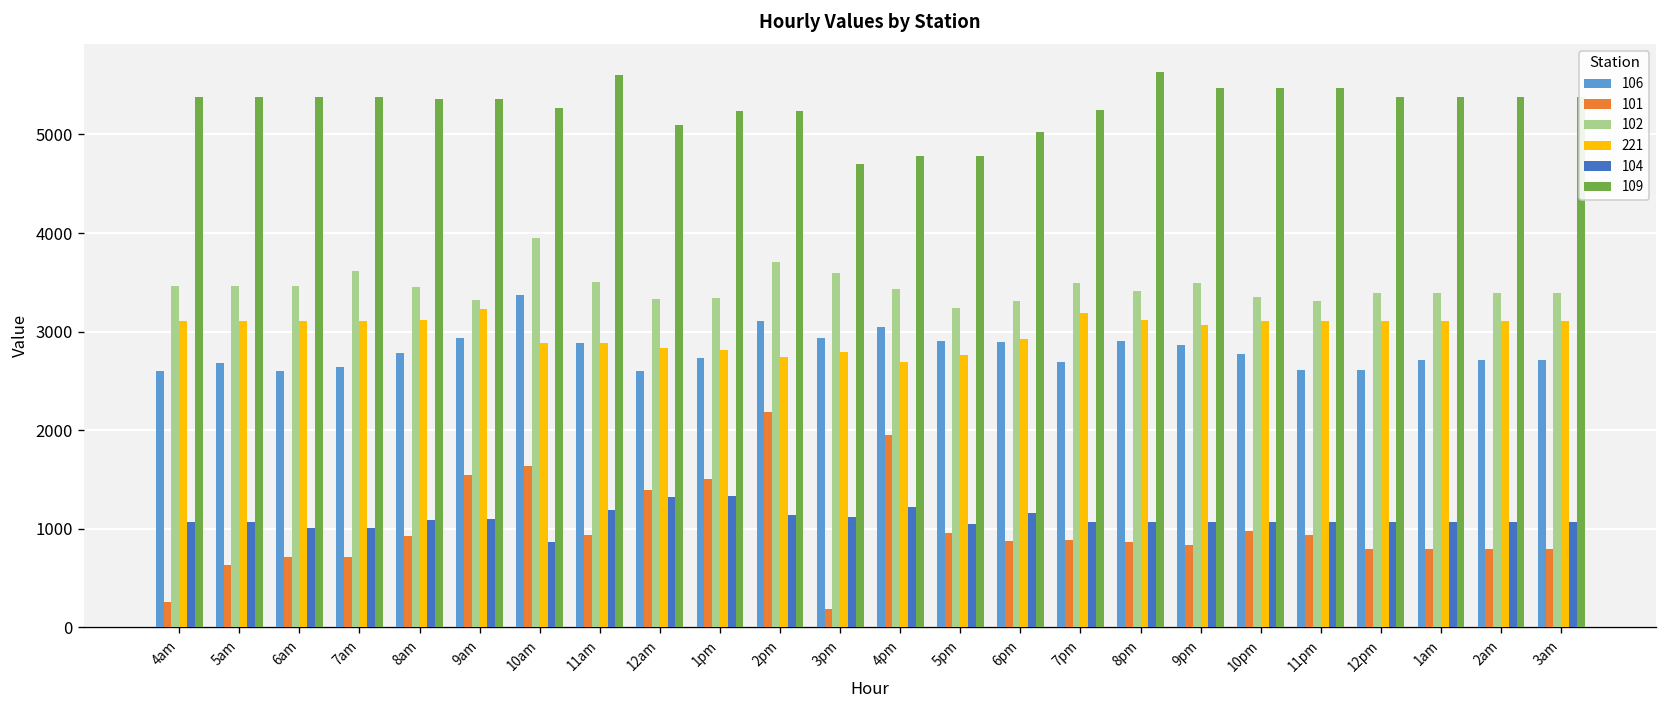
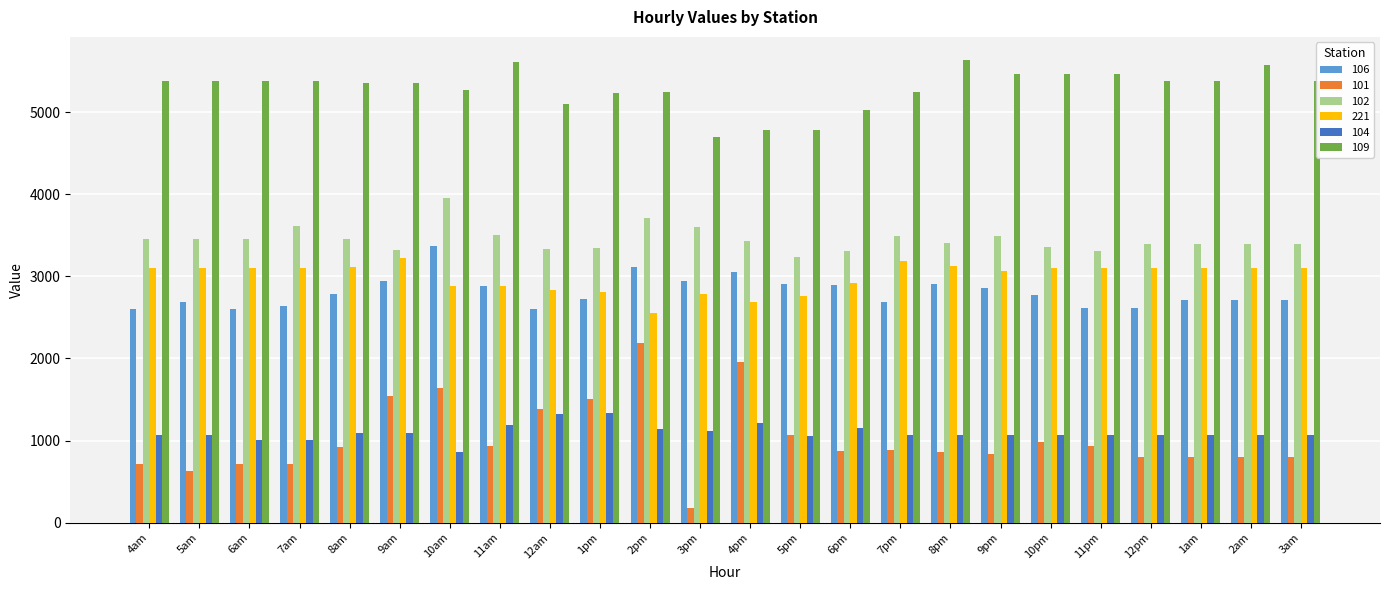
  {
    "101": {
-     "4am": 300,
+     "4am": 700,
      "5am": 600,
      "6am": 700,
      "7am": 700,
      "8am": 900,
      "9am": 1500,
      "10am": 1600,
      "11am": 900,
      "12am": 1400,
      "1pm": 1500,
      "2pm": 2200,
      "3pm": 200,
      "4pm": 2000,
-     "5pm": 1000,
+     "5pm": 1100,
      "6pm": 900,
      "7pm": 900,
      "8pm": 900,
      "9pm": 800,
      "10pm": 1000,
      "11pm": 900,
      "12pm": 800,
      "1am": 800,
      "2am": 800,
      "3am": 800
    },
    "102": {
      "4am": 3500,
      "5am": 3500,
      "6am": 3500,
      "7am": 3600,
      "8am": 3500,
      "9am": 3300,
      "10am": 4000,
      "11am": 3500,
      "12am": 3300,
      "1pm": 3300,
      "2pm": 3700,
      "3pm": 3600,
      "4pm": 3400,
      "5pm": 3200,
      "6pm": 3300,
      "7pm": 3500,
      "8pm": 3400,
      "9pm": 3500,
      "10pm": 3400,
      "11pm": 3300,
      "12pm": 3400,
      "1am": 3400,
      "2am": 3400,
      "3am": 3400
    },
    "221": {
      "4am": 3100,
      "5am": 3100,
      "6am": 3100,
      "7am": 3100,
      "8am": 3100,
      "9am": 3200,
      "10am": 2900,
      "11am": 2900,
      "12am": 2800,
      "1pm": 2800,
-     "2pm": 2700,
+     "2pm": 2600,
      "3pm": 2800,
      "4pm": 2700,
      "5pm": 2800,
      "6pm": 2900,
      "7pm": 3200,
      "8pm": 3100,
      "9pm": 3100,
      "10pm": 3100,
      "11pm": 3100,
      "12pm": 3100,
      "1am": 3100,
      "2am": 3100,
      "3am": 3100
    },
    "109": {
      "4am": 5400,
      "5am": 5400,
      "6am": 5400,
      "7am": 5400,
      "8am": 5400,
      "9am": 5400,
      "10am": 5300,
      "11am": 5600,
      "12am": 5100,
      "1pm": 5200,
      "2pm": 5200,
      "3pm": 4700,
      "4pm": 4800,
      "5pm": 4800,
      "6pm": 5000,
      "7pm": 5200,
      "8pm": 5600,
      "9pm": 5500,
      "10pm": 5500,
      "11pm": 5500,
      "12pm": 5400,
      "1am": 5400,
-     "2am": 5400
+     "2am": 5600
    }
  }
